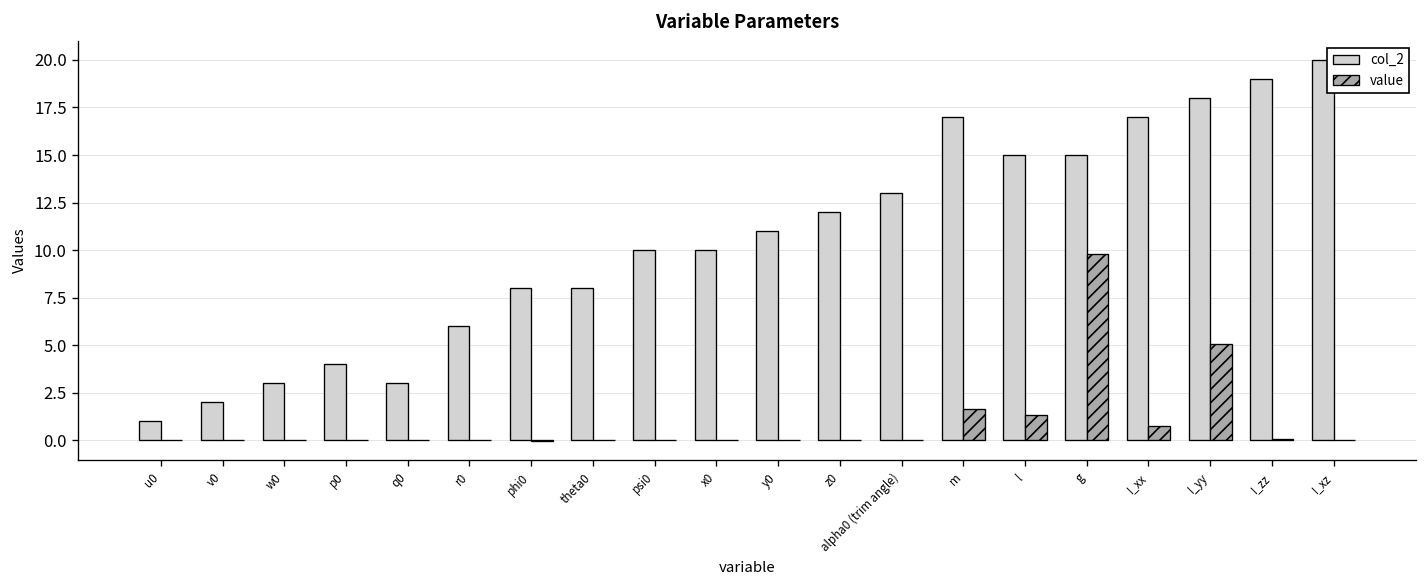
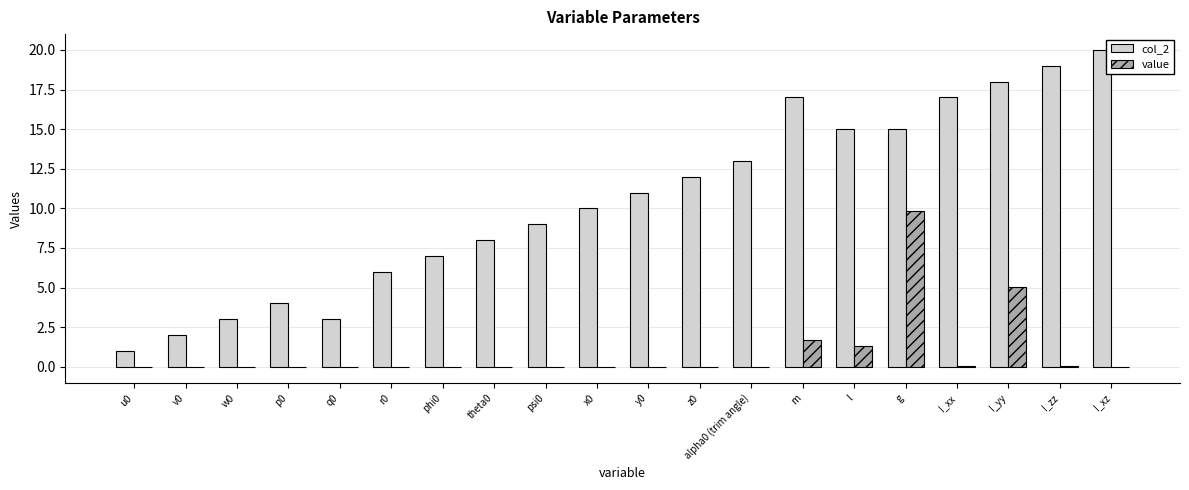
  {
    "col_2": {
      "u0": 1,
      "v0": 2,
      "w0": 3,
      "p0": 4,
      "q0": 3,
      "r0": 6,
-     "phi0": 8,
+     "phi0": 7,
      "theta0": 8,
-     "psi0": 10,
+     "psi0": 9,
      "x0": 10,
      "y0": 11,
      "z0": 12,
      "alpha0 (trim angle)": 13,
      "m": 17,
      "l": 15,
      "g": 15,
      "I_xx": 17,
      "I_yy": 18,
      "I_zz": 19,
      "I_xz": 20
    },
    "value": {
      "u0": 0.0,
      "v0": 0.0,
      "w0": 0.0,
      "p0": 0.0,
      "q0": 0.0,
      "r0": 0.0,
      "theta0": 0.0,
      "psi0": 0.0,
      "x0": 0.0,
      "y0": 0.0,
      "z0": 0.0,
      "alpha0 (trim angle)": 0.0,
      "m": 1.7,
      "l": 1.3,
      "g": 9.8,
-     "I_xx": 0.7,
+     "I_xx": 0.0,
      "I_yy": 5.1,
      "I_xz": 0.0
    }
  }
